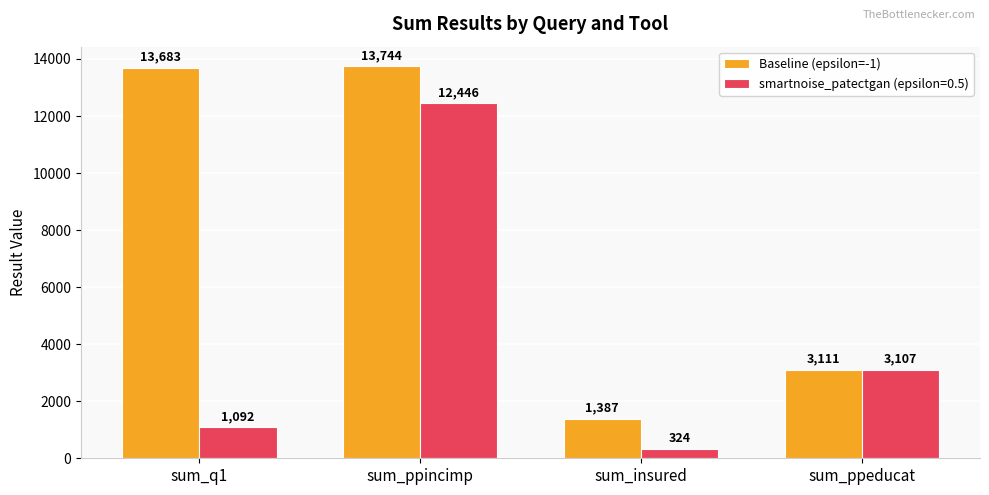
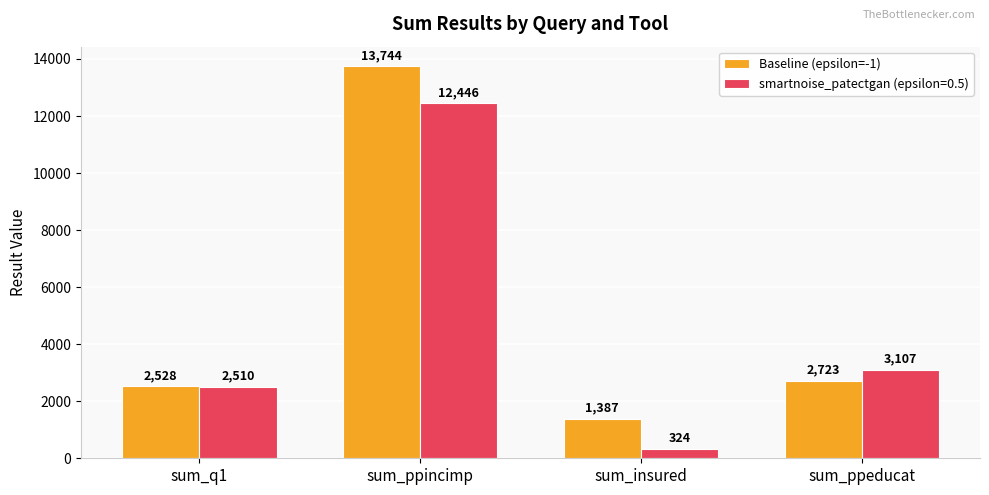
  {
    "Baseline (epsilon=-1)": {
-     "sum_q1": "13,683",
+     "sum_q1": "2,528",
      "sum_ppincimp": "13,744",
      "sum_insured": "1,387",
-     "sum_ppeducat": "3,111"
+     "sum_ppeducat": "2,723"
    },
    "smartnoise_patectgan (epsilon=0.5)": {
-     "sum_q1": "1,092",
+     "sum_q1": "2,510",
      "sum_ppincimp": "12,446",
      "sum_insured": "324",
      "sum_ppeducat": "3,107"
    }
  }
